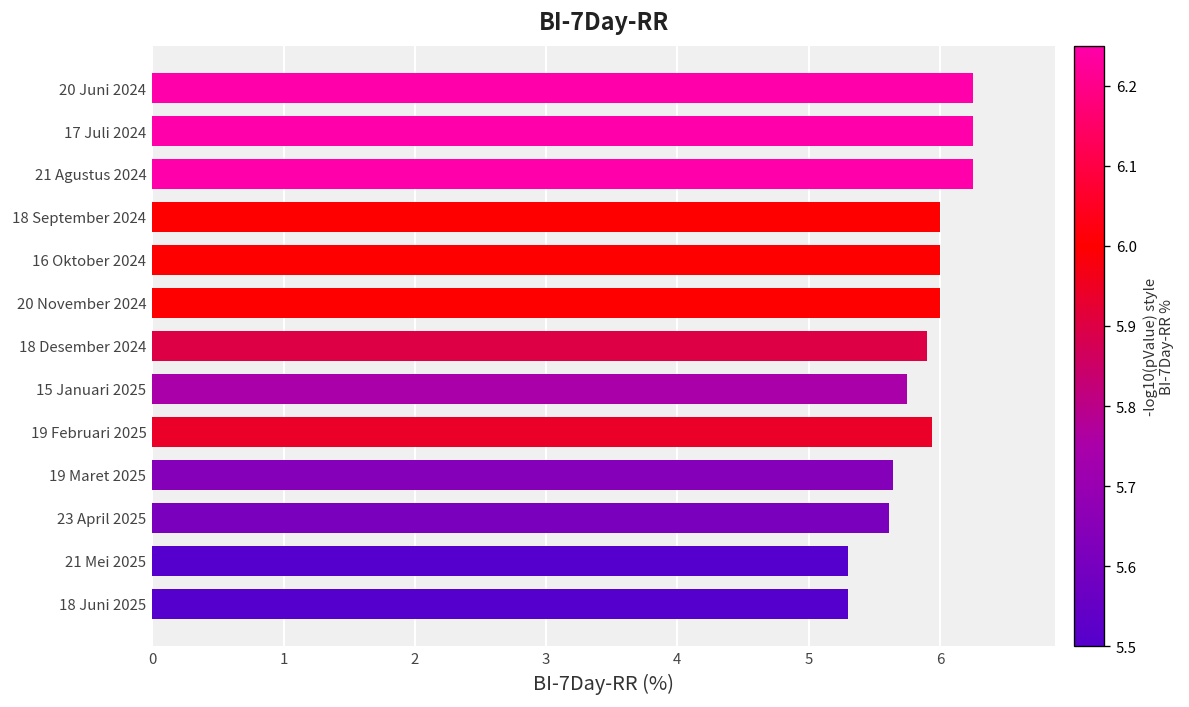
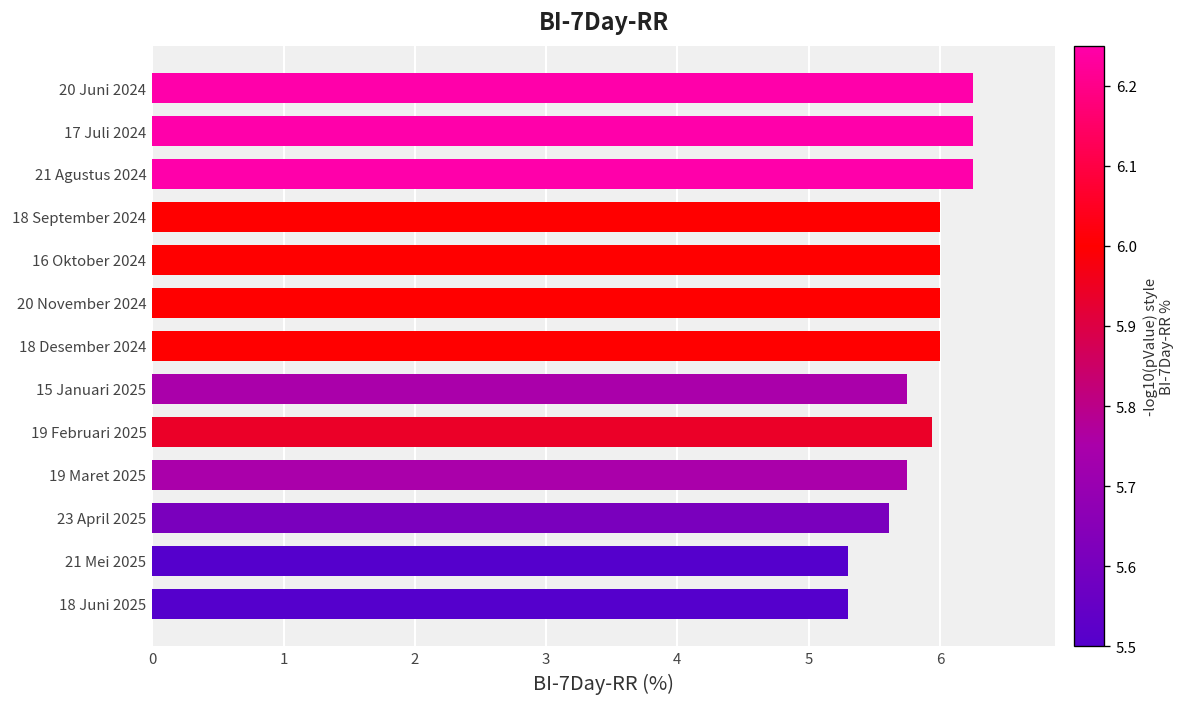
  {
    "20 Juni 2024": 6.25,
    "17 Juli 2024": 6.25,
    "21 Agustus 2024": 6.25,
    "18 September 2024": 6.00,
    "16 Oktober 2024": 6.00,
    "20 November 2024": 6.00,
-   "18 Desember 2024": 5.9,
+   "18 Desember 2024": 6.0,
    "15 Januari 2025": 5.75,
    "19 Februari 2025": 5.94,
-   "19 Maret 2025": 5.64,
+   "19 Maret 2025": 5.75,
    "23 April 2025": 5.61,
    "21 Mei 2025": 5.30,
    "18 Juni 2025": 5.30
  }
